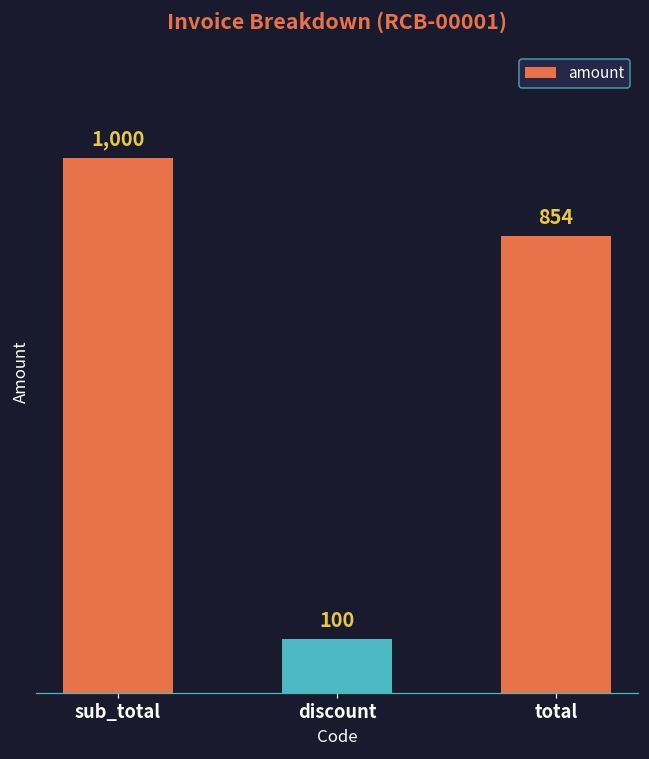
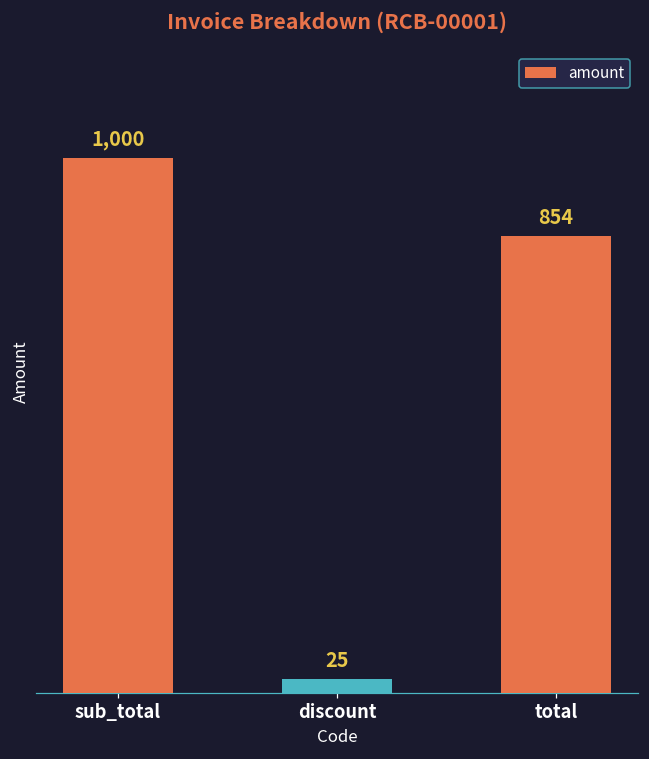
  {
    "sub_total": "1,000",
-   "discount": "100",
+   "discount": "25",
    "total": "854"
  }
